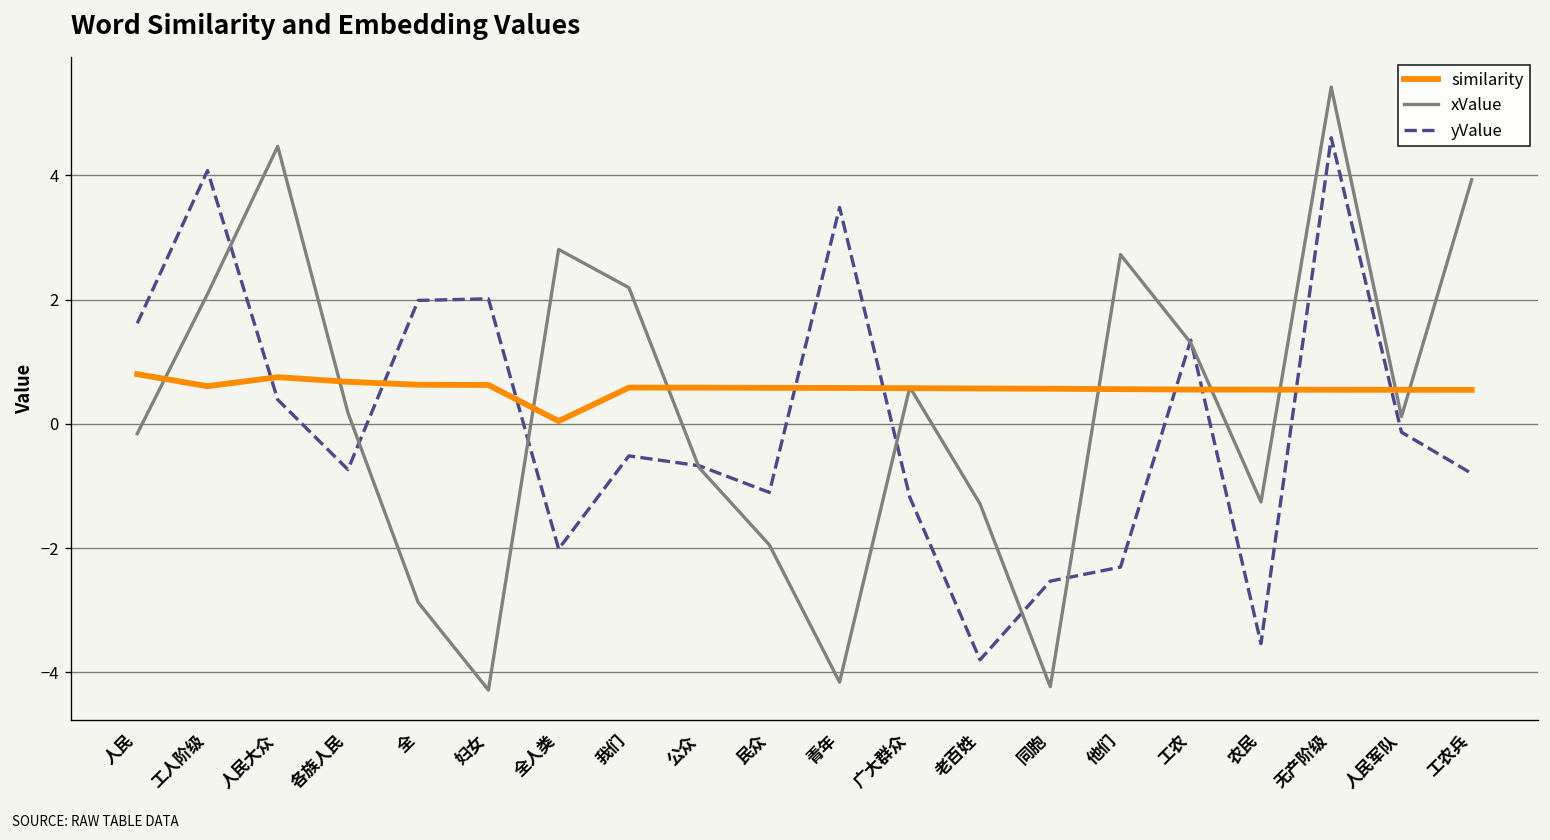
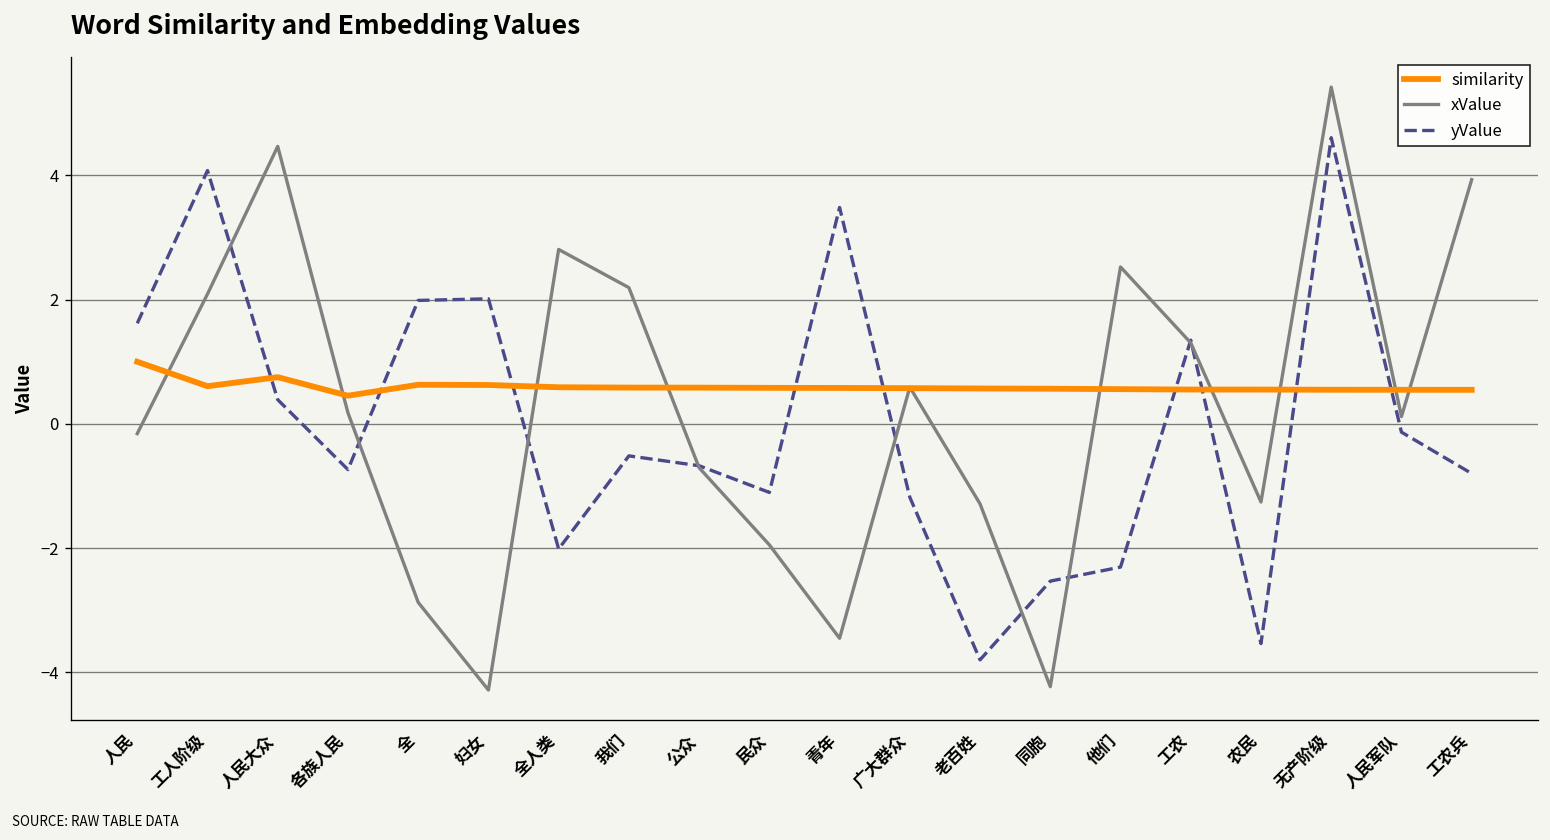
  {
    "similarity": {
-     "人民": 0.8,
+     "人民": 1.0,
      "工人阶级": 0.6,
      "人民大众": 0.8,
-     "各族人民": 0.7,
+     "各族人民": 0.5,
      "全": 0.6,
      "妇女": 0.6,
-     "全人类": 0.0,
+     "全人类": 0.6,
      "我们": 0.6,
      "公众": 0.6,
      "民众": 0.6,
      "青年": 0.6,
      "老百姓": 0.6,
      "同胞": 0.6,
      "他们": 0.6,
      "工农": 0.6,
      "农民": 0.6,
      "无产阶级": 0.5,
      "人民军队": 0.5,
      "工农兵": 0.5
    },
    "xValue": {
      "人民": -0.2,
      "工人阶级": 2.1,
      "人民大众": 4.5,
      "各族人民": 0.2,
      "全": -2.9,
      "妇女": -4.3,
      "全人类": 2.8,
      "我们": 2.2,
      "民众": -1.9,
-     "青年": -4.2,
+     "青年": -3.5,
      "老百姓": -1.3,
      "同胞": -4.2,
-     "他们": 2.7,
+     "他们": 2.5,
      "农民": -1.3,
      "无产阶级": 5.4,
      "人民军队": 0.1,
      "工农兵": 3.9
    },
    "yValue": {
      "人民": 1.6,
      "工人阶级": 4.1,
      "人民大众": 0.4,
      "各族人民": -0.7,
      "全": 2.0,
      "妇女": 2.0,
      "全人类": -2.0,
      "我们": -0.5,
      "民众": -1.1,
      "青年": 3.5,
      "广大群众": -1.2,
      "老百姓": -3.8,
      "同胞": -2.5,
      "他们": -2.3,
      "农民": -3.5,
      "无产阶级": 4.6,
      "人民军队": -0.1,
      "工农兵": -0.8
    }
  }
